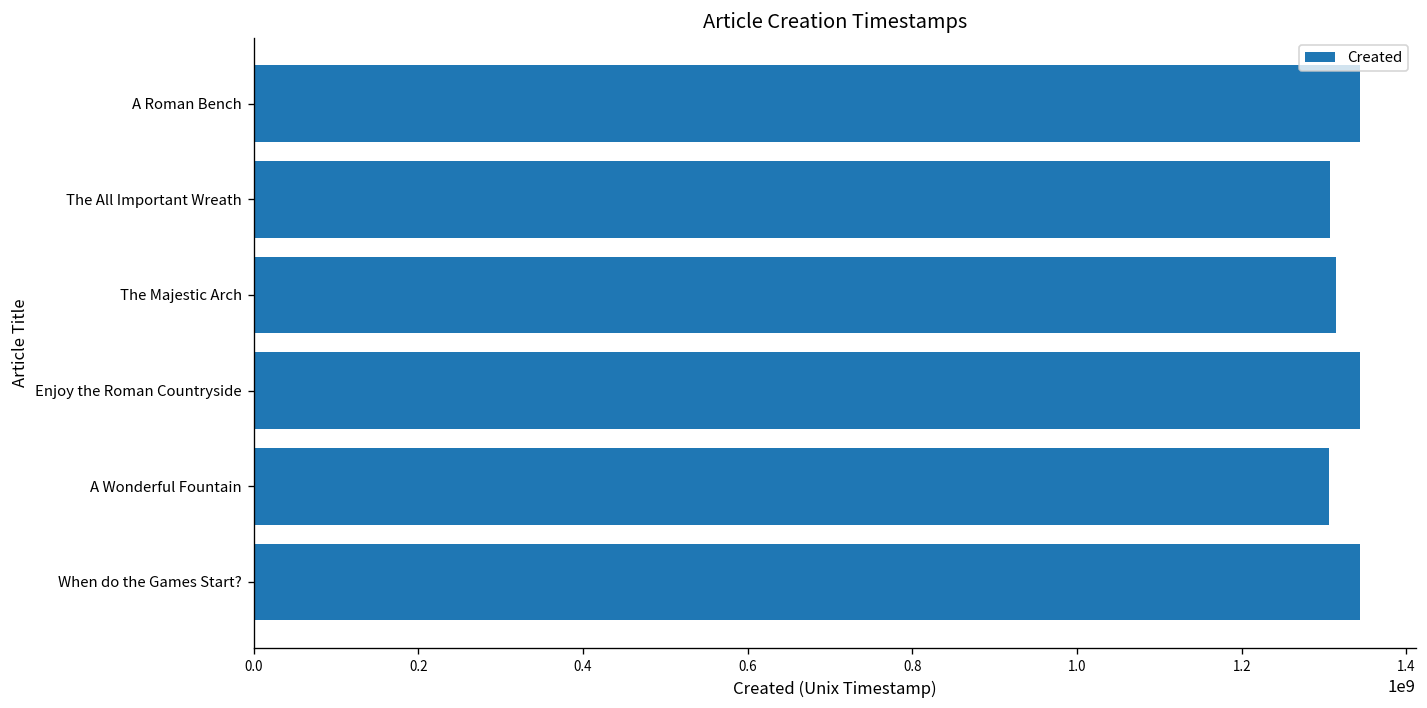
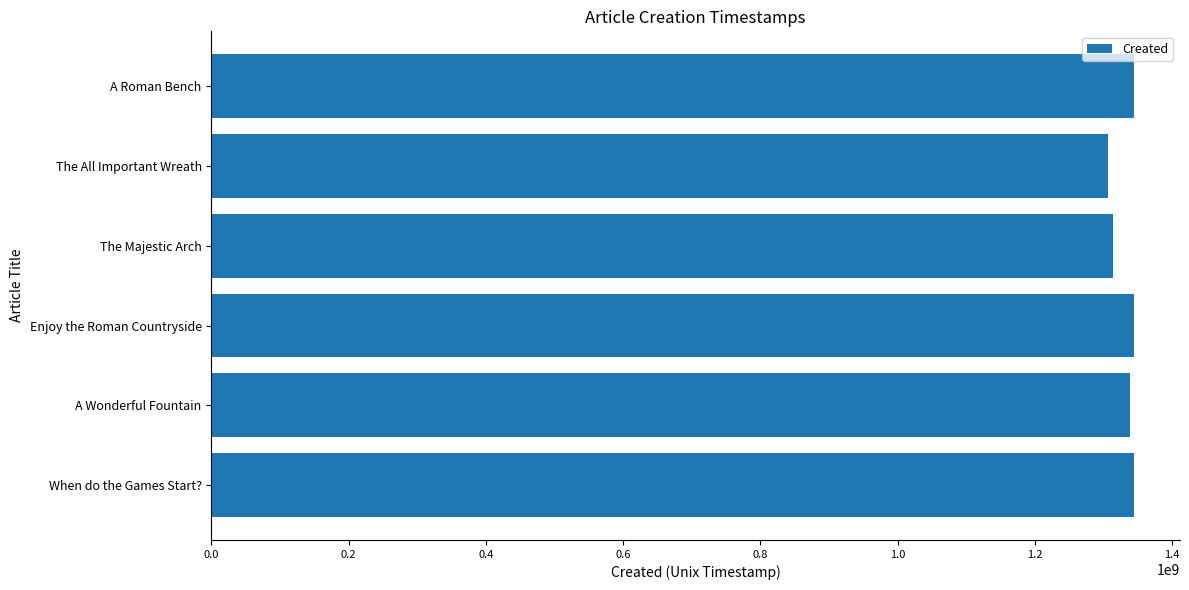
  {
    "A Roman Bench": 1340000000,
    "The All Important Wreath": 1310000000,
    "The Majestic Arch": 1310000000,
    "Enjoy the Roman Countryside": 1340000000,
-   "A Wonderful Fountain": 1310000000,
+   "A Wonderful Fountain": 1340000000,
    "When do the Games Start?": 1340000000
  }
